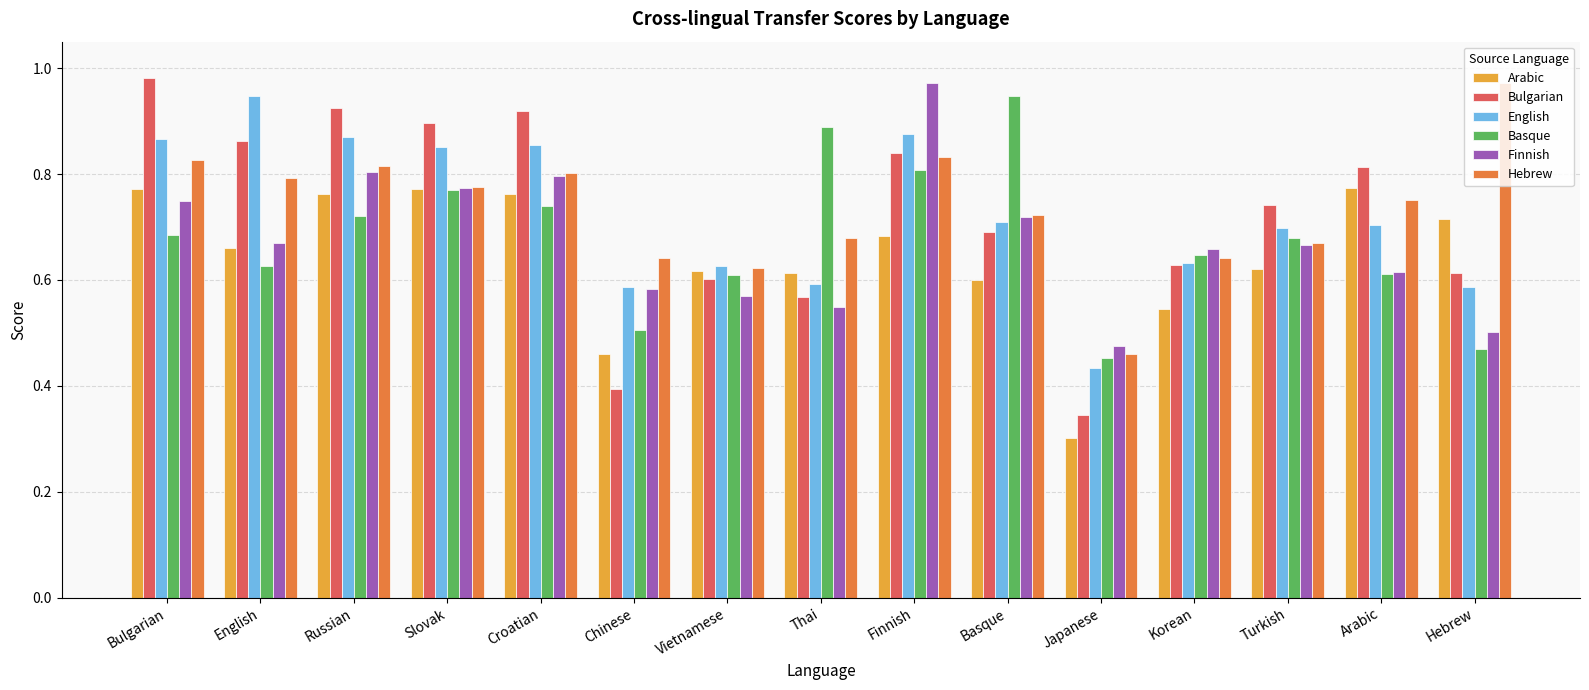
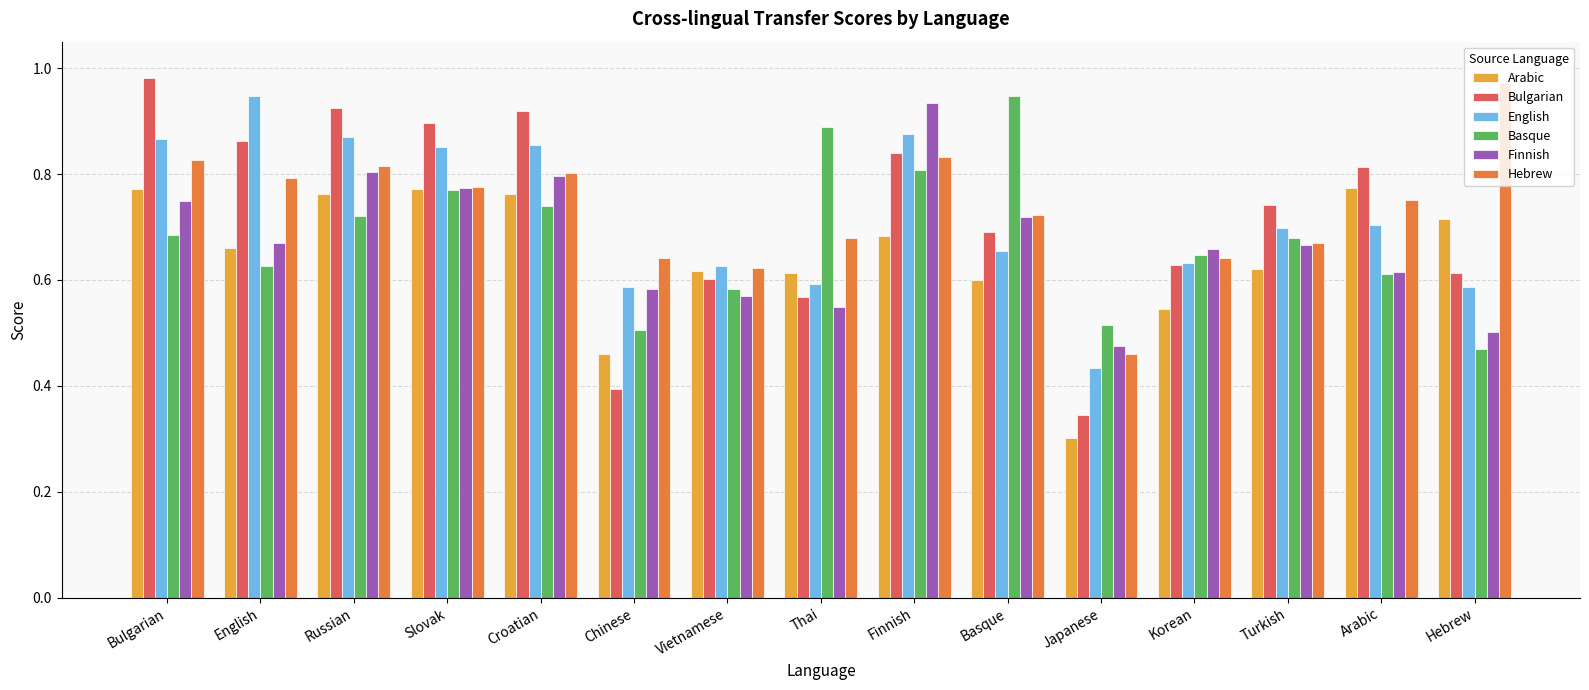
  {
    "English": {
      "Bulgarian": 0.87,
      "English": 0.95,
      "Russian": 0.87,
      "Slovak": 0.85,
      "Croatian": 0.86,
      "Chinese": 0.59,
      "Vietnamese": 0.63,
      "Thai": 0.59,
      "Finnish": 0.88,
-     "Basque": 0.71,
+     "Basque": 0.65,
      "Japanese": 0.43,
      "Korean": 0.63,
      "Turkish": 0.70,
      "Arabic": 0.70,
      "Hebrew": 0.59
    },
    "Basque": {
      "Bulgarian": 0.68,
      "English": 0.63,
      "Russian": 0.72,
      "Slovak": 0.77,
      "Croatian": 0.74,
      "Chinese": 0.51,
-     "Vietnamese": 0.61,
+     "Vietnamese": 0.58,
      "Thai": 0.89,
      "Finnish": 0.81,
      "Basque": 0.95,
-     "Japanese": 0.45,
+     "Japanese": 0.51,
      "Korean": 0.65,
      "Turkish": 0.68,
      "Arabic": 0.61,
      "Hebrew": 0.47
    },
    "Finnish": {
      "Bulgarian": 0.75,
      "English": 0.67,
      "Russian": 0.80,
      "Slovak": 0.77,
      "Croatian": 0.80,
      "Chinese": 0.58,
      "Vietnamese": 0.57,
      "Thai": 0.55,
-     "Finnish": 0.97,
+     "Finnish": 0.93,
      "Basque": 0.72,
      "Japanese": 0.47,
      "Korean": 0.66,
      "Turkish": 0.67,
      "Arabic": 0.62,
      "Hebrew": 0.50
    }
  }
